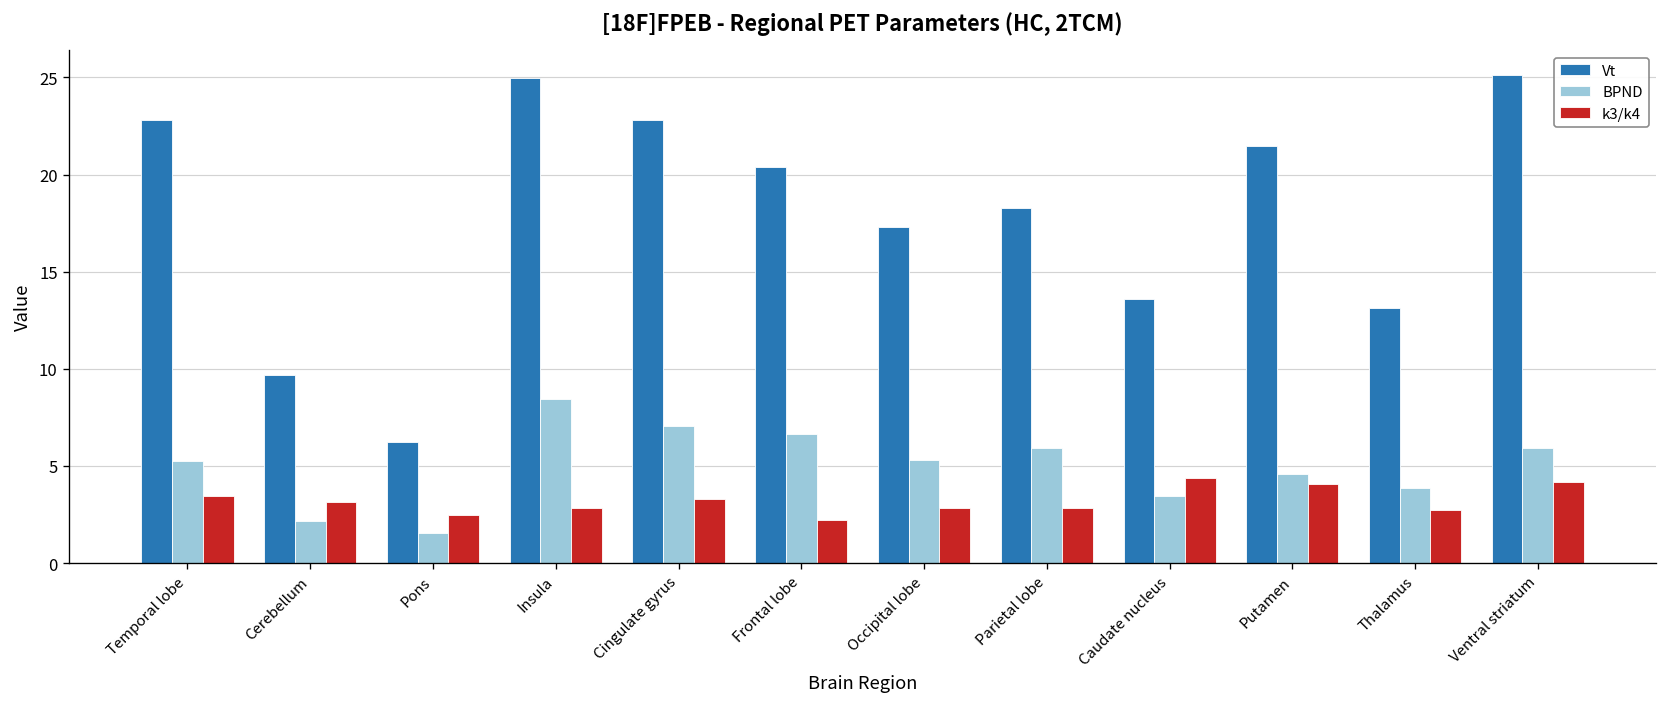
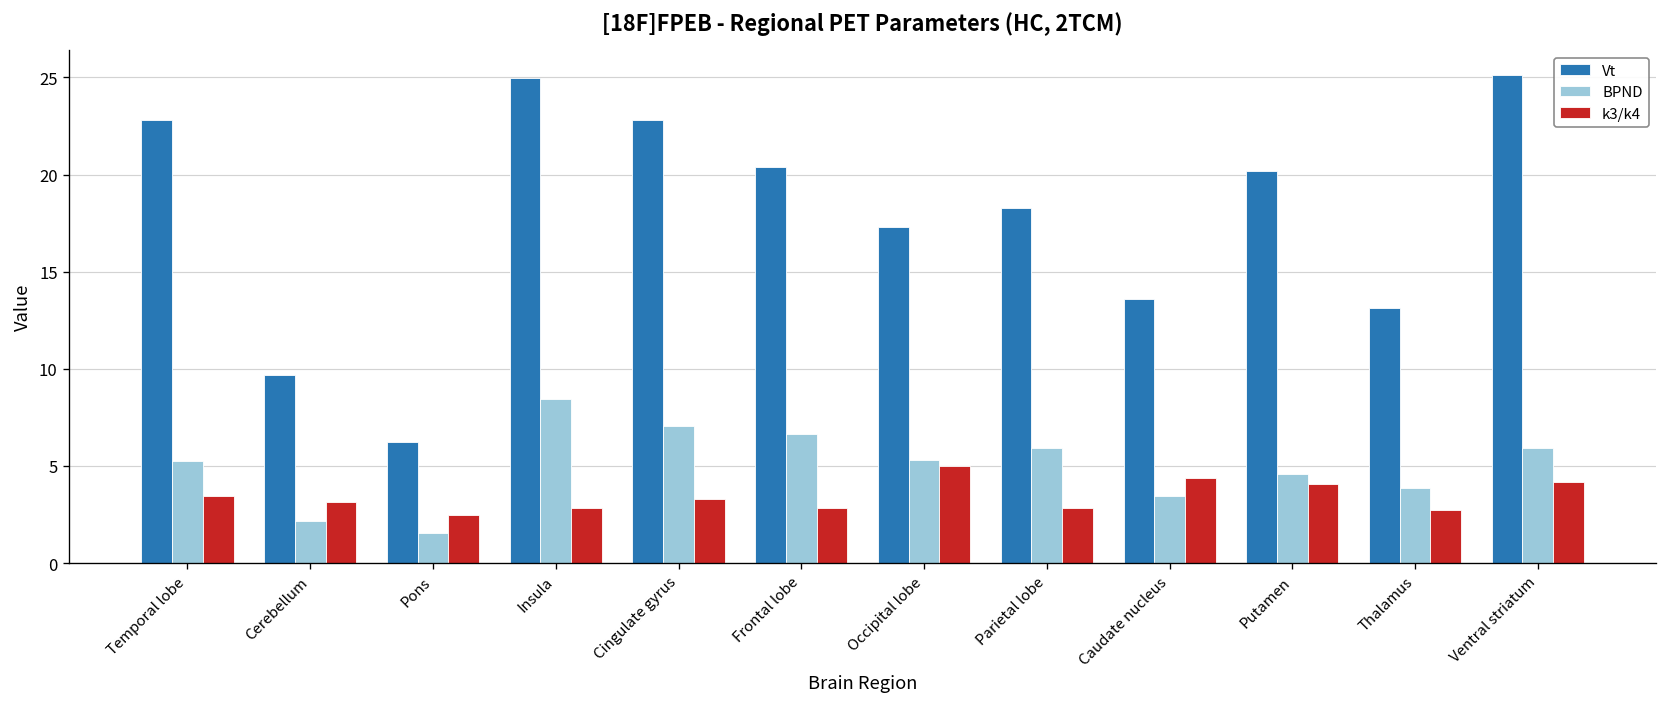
  {
    "Vt": {
      "Temporal lobe": 22.8,
      "Cerebellum": 9.7,
      "Pons": 6.3,
      "Insula": 25.0,
      "Cingulate gyrus": 22.8,
      "Frontal lobe": 20.4,
      "Occipital lobe": 17.3,
      "Parietal lobe": 18.3,
      "Caudate nucleus": 13.6,
-     "Putamen": 21.5,
+     "Putamen": 20.2,
      "Thalamus": 13.2,
      "Ventral striatum": 25.2
    },
    "BPND": {
      "Temporal lobe": 5.2,
      "Cerebellum": 2.2,
      "Pons": 1.6,
      "Insula": 8.5,
      "Cingulate gyrus": 7.1,
      "Frontal lobe": 6.7,
      "Occipital lobe": 5.3,
      "Parietal lobe": 5.9,
      "Caudate nucleus": 3.5,
      "Putamen": 4.6,
      "Thalamus": 3.9,
      "Ventral striatum": 5.9
    },
    "k3/k4": {
      "Temporal lobe": 3.5,
      "Cerebellum": 3.2,
      "Pons": 2.5,
      "Insula": 2.9,
      "Cingulate gyrus": 3.3,
-     "Frontal lobe": 2.2,
-     "Occipital lobe": 2.9,
+     "Frontal lobe": 2.9,
+     "Occipital lobe": 5.0,
      "Parietal lobe": 2.9,
      "Caudate nucleus": 4.4,
      "Putamen": 4.1,
      "Thalamus": 2.8,
      "Ventral striatum": 4.2
    }
  }
